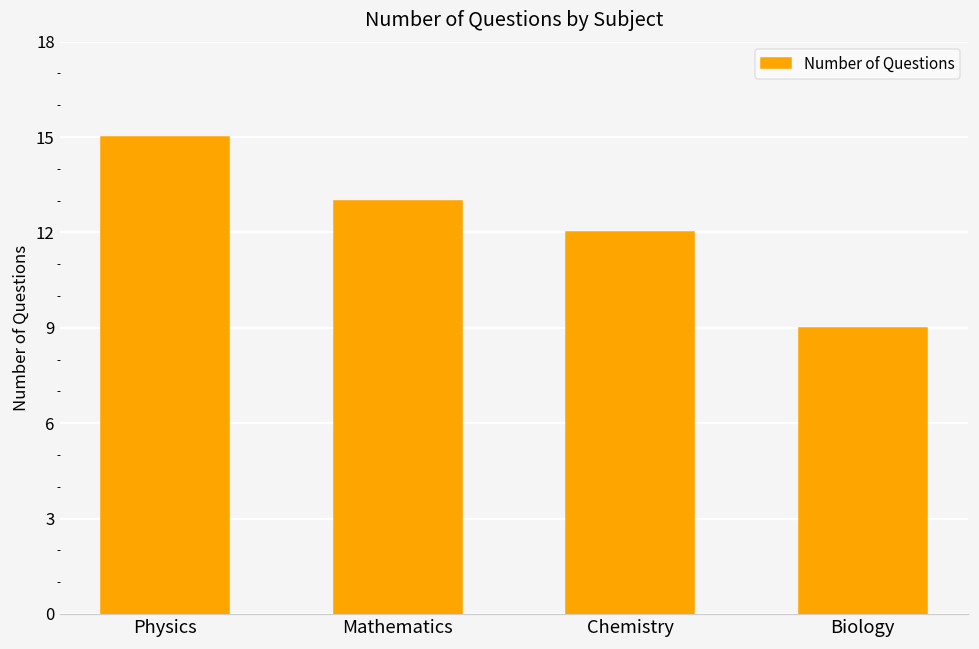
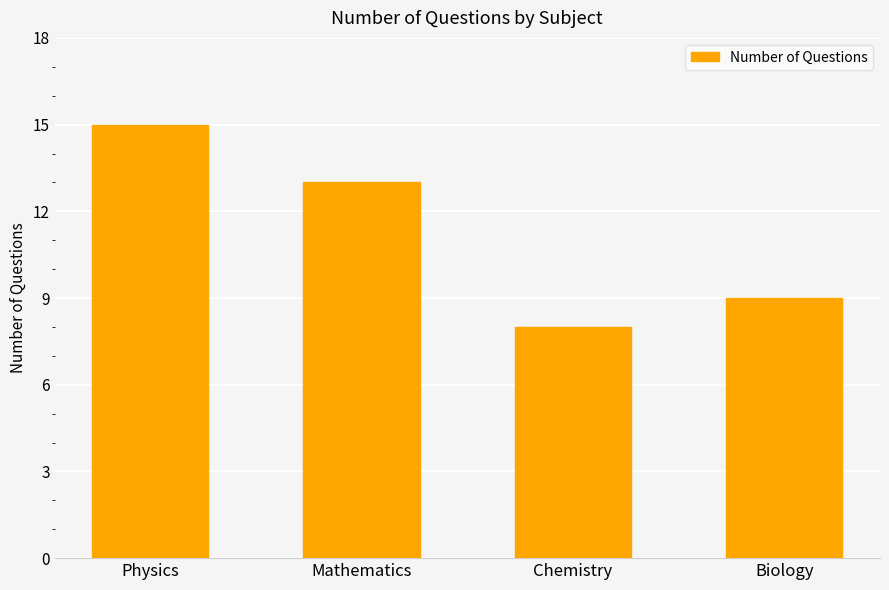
  {
    "Physics": 15,
    "Mathematics": 13,
-   "Chemistry": 12,
+   "Chemistry": 8,
    "Biology": 9
  }
